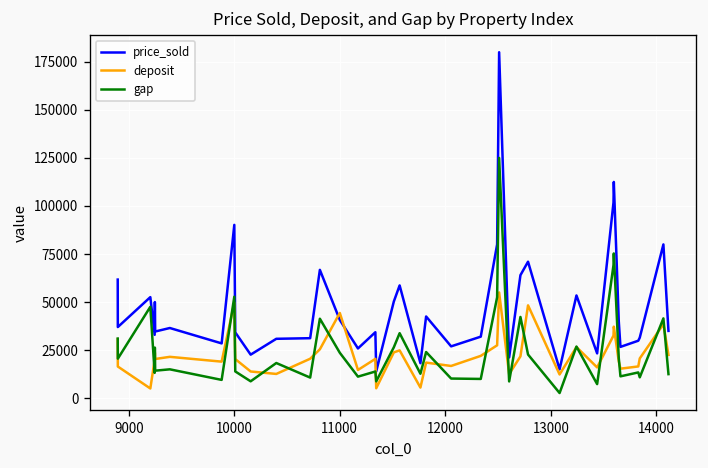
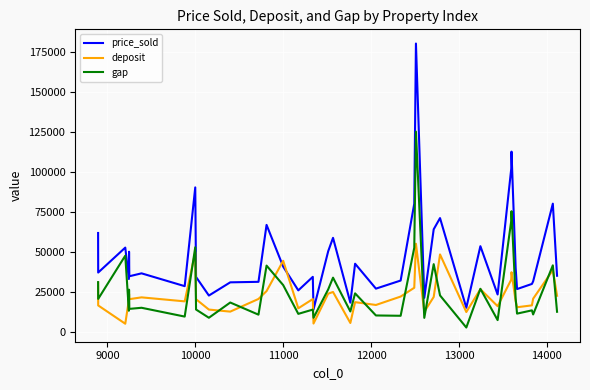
  {
    "price_sold": {
      "10000": 90000,
      "11000": 41000
    },
    "deposit": {
      "10000": 50000,
      "11000": 44000
    },
    "gap": {
      "10000": 53000,
-     "11000": 24000
+     "11000": 29000
    }
  }
